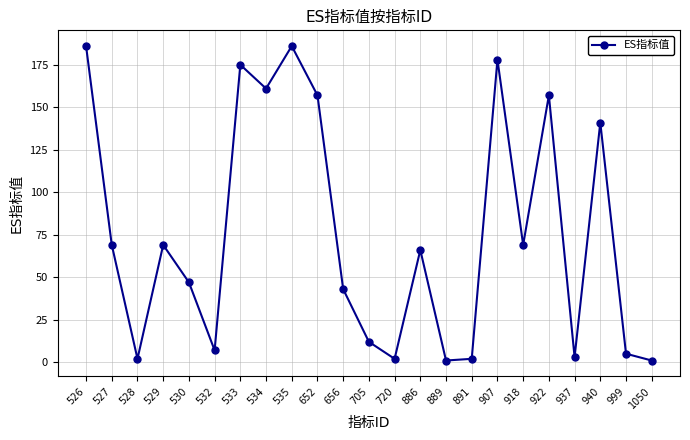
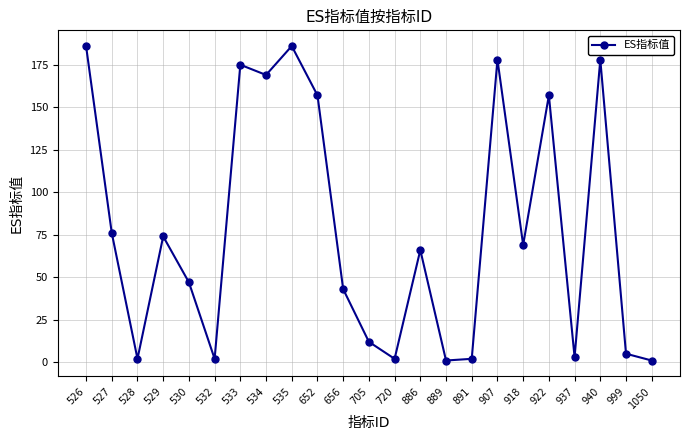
  {
    "526": 186,
-   "527": 69,
+   "527": 76,
    "528": 2,
-   "529": 69,
+   "529": 74,
    "530": 47,
-   "532": 7,
+   "532": 2,
    "533": 175,
-   "534": 161,
+   "534": 169,
    "535": 186,
    "652": 157,
    "656": 43,
    "705": 12,
    "720": 2,
    "886": 66,
    "889": 1,
    "891": 2,
    "907": 178,
    "918": 69,
    "922": 157,
    "937": 3,
-   "940": 141,
+   "940": 178,
    "999": 5,
    "1050": 1
  }
